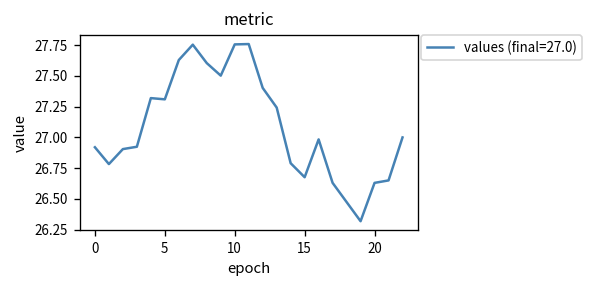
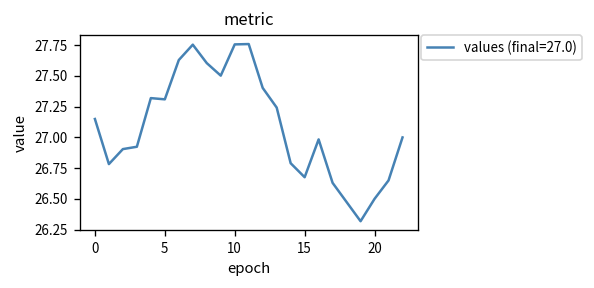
  {
-   "0": 26.92,
+   "0": 27.15,
    "5": 27.31,
    "10": 27.76,
    "15": 26.68,
-   "20": 26.63
+   "20": 26.50
  }
